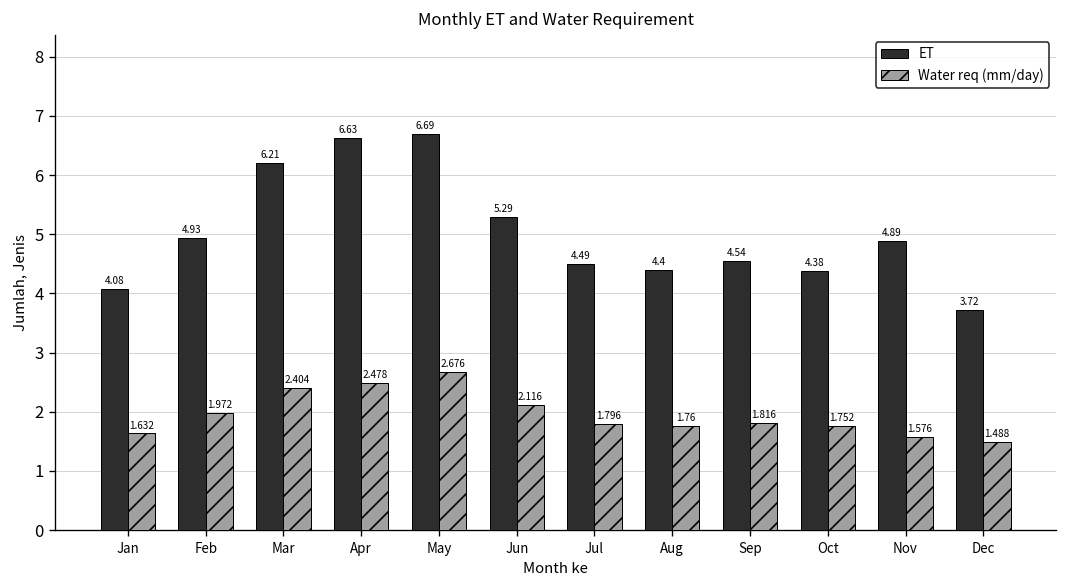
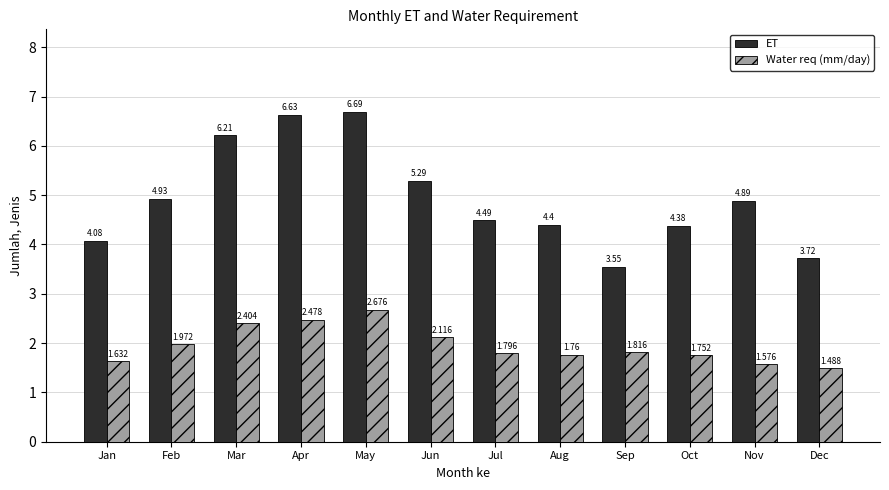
  {
    "ET": {
      "Jan": 4.08,
      "Feb": 4.93,
      "Mar": 6.21,
      "Apr": 6.63,
      "May": 6.69,
      "Jun": 5.29,
      "Jul": 4.49,
      "Aug": 4.4,
-     "Sep": 4.54,
+     "Sep": 3.55,
      "Oct": 4.38,
      "Nov": 4.89,
      "Dec": 3.72
    },
    "Water req (mm/day)": {
      "Jan": 1.632,
      "Feb": 1.972,
      "Mar": 2.404,
      "Apr": 2.478,
      "May": 2.676,
      "Jun": 2.116,
      "Jul": 1.796,
      "Aug": 1.76,
      "Sep": 1.816,
      "Oct": 1.752,
      "Nov": 1.576,
      "Dec": 1.488
    }
  }
